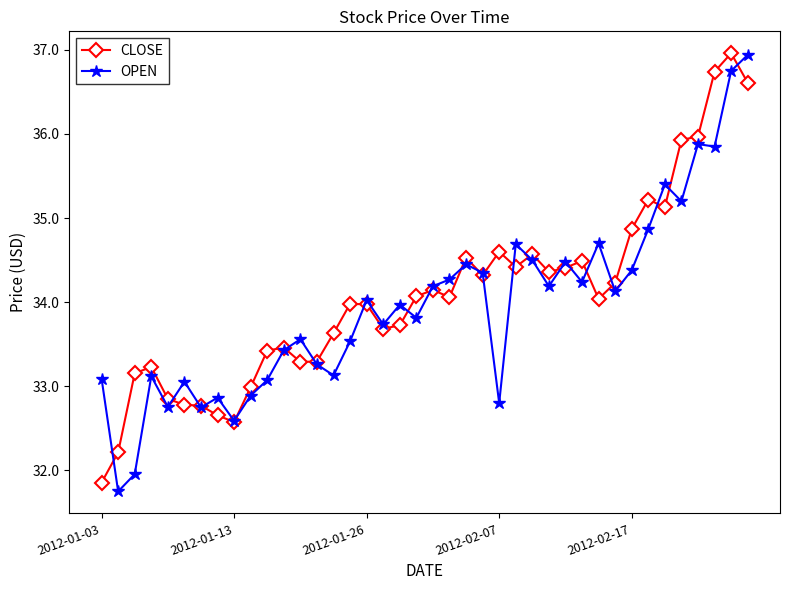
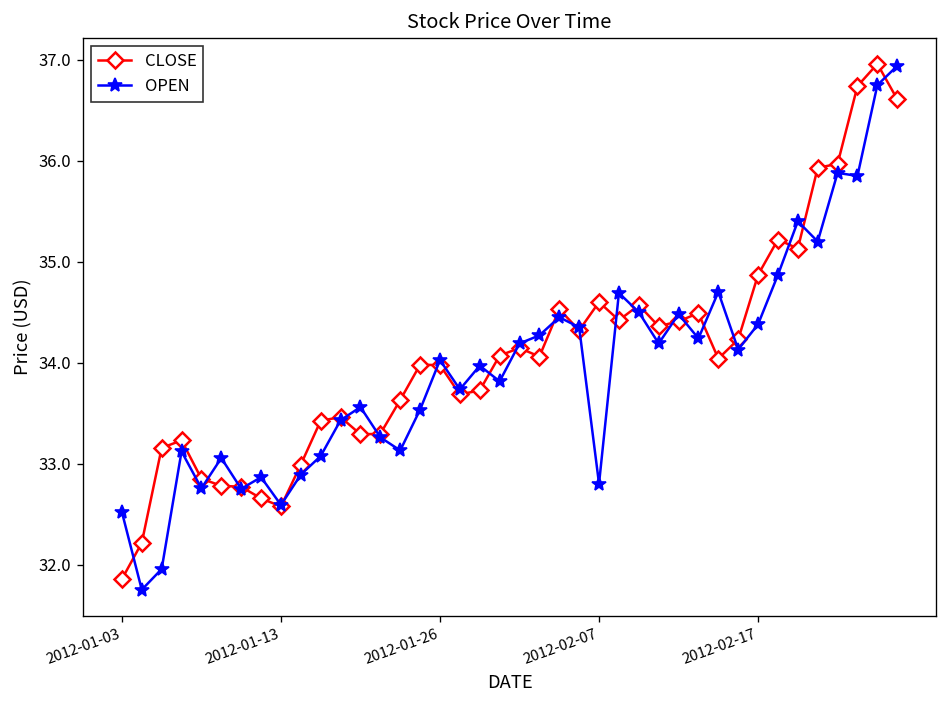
  {
    "CLOSE": {
      "2012-01-03": 31.9,
      "2012-01-26": 34.0,
      "2012-02-07": 34.6,
      "2012-02-17": 34.9
    },
    "OPEN": {
-     "2012-01-03": 33.1,
+     "2012-01-03": 32.5,
      "2012-01-26": 34.0,
      "2012-02-07": 32.8,
      "2012-02-17": 34.4
    }
  }
